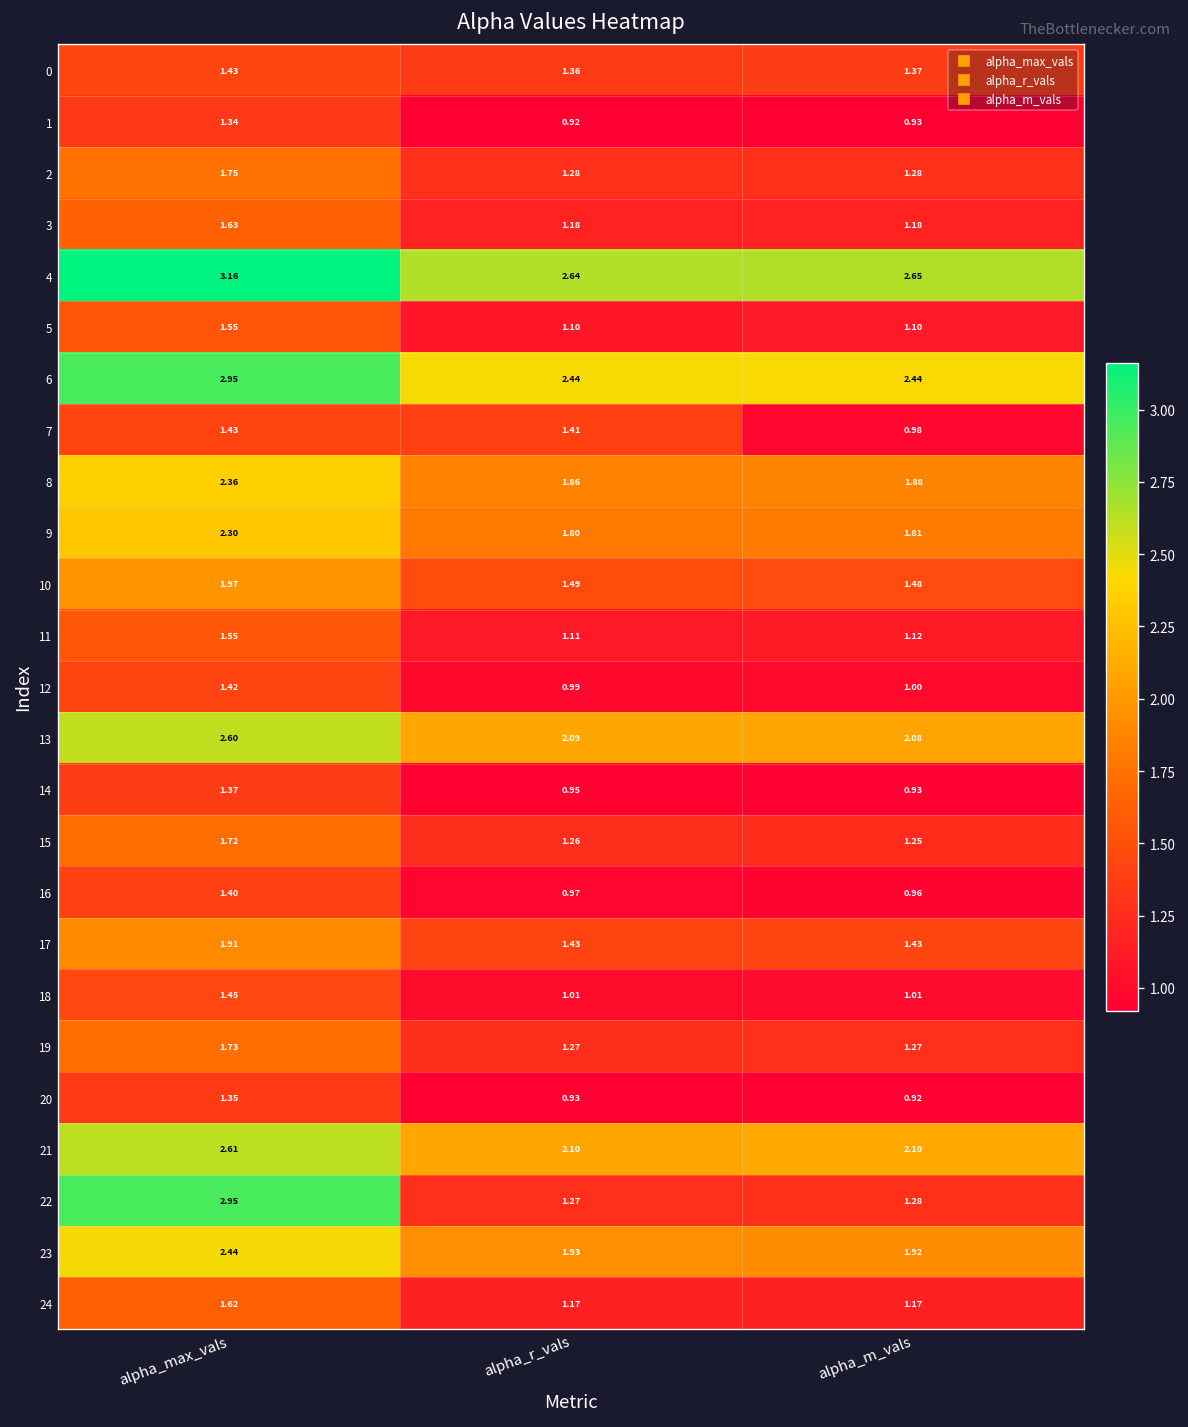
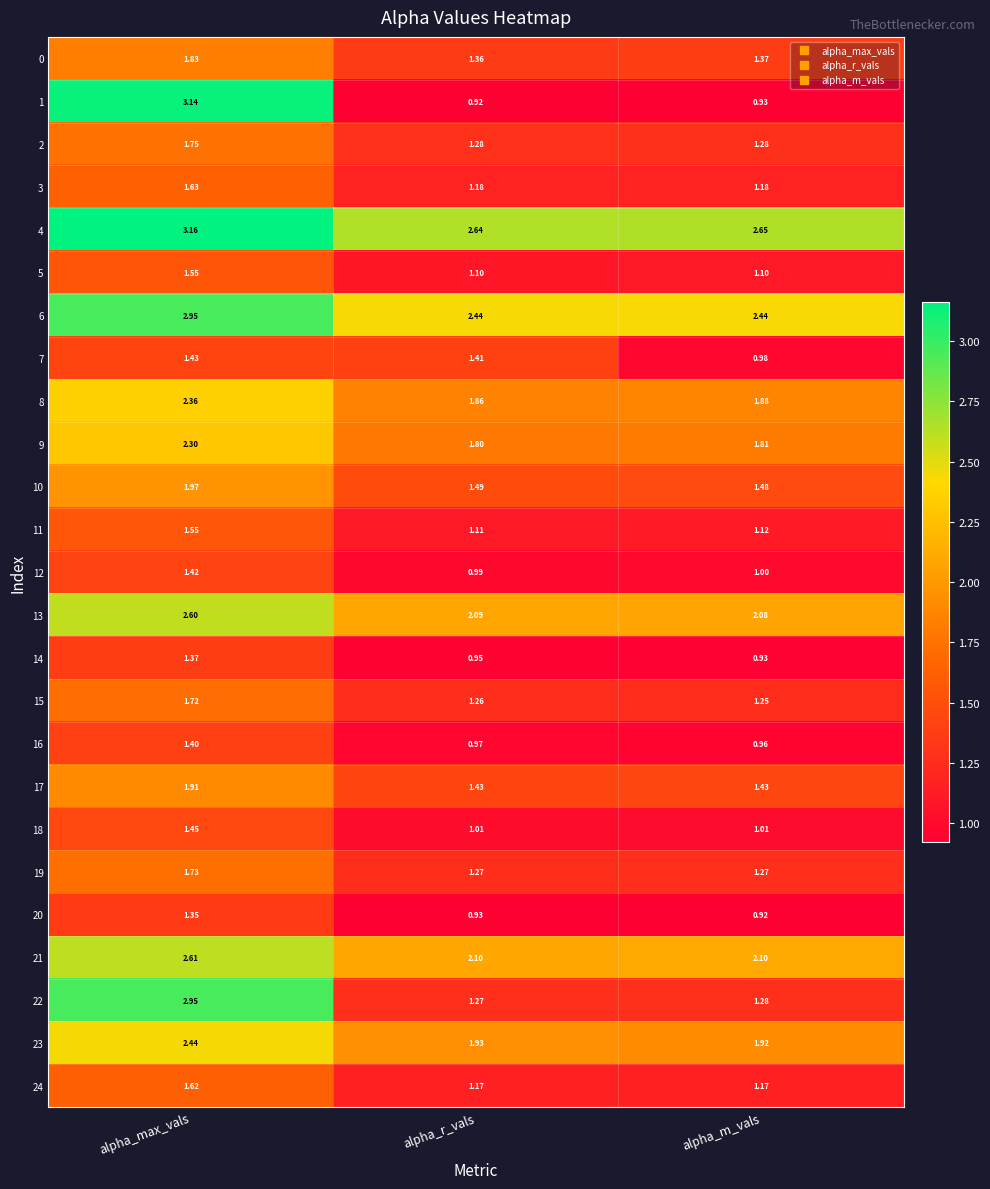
  {
    "0": {
-     "alpha_max_vals": 1.43,
+     "alpha_max_vals": 1.83,
      "alpha_r_vals": 1.36,
      "alpha_m_vals": 1.37
    },
    "1": {
-     "alpha_max_vals": 1.34,
+     "alpha_max_vals": 3.14,
      "alpha_r_vals": 0.92,
      "alpha_m_vals": 0.93
    },
    "2": {
      "alpha_max_vals": 1.75,
      "alpha_r_vals": 1.28,
      "alpha_m_vals": 1.28
    },
    "3": {
      "alpha_max_vals": 1.63,
      "alpha_r_vals": 1.18,
      "alpha_m_vals": 1.18
    },
    "4": {
      "alpha_max_vals": 3.16,
      "alpha_r_vals": 2.64,
      "alpha_m_vals": 2.65
    },
    "5": {
      "alpha_max_vals": 1.55,
      "alpha_r_vals": 1.10,
      "alpha_m_vals": 1.10
    },
    "6": {
      "alpha_max_vals": 2.95,
      "alpha_r_vals": 2.44,
      "alpha_m_vals": 2.44
    },
    "7": {
      "alpha_max_vals": 1.43,
      "alpha_r_vals": 1.41,
      "alpha_m_vals": 0.98
    },
    "8": {
      "alpha_max_vals": 2.36,
      "alpha_r_vals": 1.86,
      "alpha_m_vals": 1.88
    },
    "9": {
      "alpha_max_vals": 2.30,
      "alpha_r_vals": 1.80,
      "alpha_m_vals": 1.81
    },
    "10": {
      "alpha_max_vals": 1.97,
      "alpha_r_vals": 1.49,
      "alpha_m_vals": 1.48
    },
    "11": {
      "alpha_max_vals": 1.55,
      "alpha_r_vals": 1.11,
      "alpha_m_vals": 1.12
    },
    "12": {
      "alpha_max_vals": 1.42,
      "alpha_r_vals": 0.99,
      "alpha_m_vals": 1.00
    },
    "13": {
      "alpha_max_vals": 2.60,
      "alpha_r_vals": 2.09,
      "alpha_m_vals": 2.08
    },
    "14": {
      "alpha_max_vals": 1.37,
      "alpha_r_vals": 0.95,
      "alpha_m_vals": 0.93
    },
    "15": {
      "alpha_max_vals": 1.72,
      "alpha_r_vals": 1.26,
      "alpha_m_vals": 1.25
    },
    "16": {
      "alpha_max_vals": 1.40,
      "alpha_r_vals": 0.97,
      "alpha_m_vals": 0.96
    },
    "17": {
      "alpha_max_vals": 1.91,
      "alpha_r_vals": 1.43,
      "alpha_m_vals": 1.43
    },
    "18": {
      "alpha_max_vals": 1.45,
      "alpha_r_vals": 1.01,
      "alpha_m_vals": 1.01
    },
    "19": {
      "alpha_max_vals": 1.73,
      "alpha_r_vals": 1.27,
      "alpha_m_vals": 1.27
    },
    "20": {
      "alpha_max_vals": 1.35,
      "alpha_r_vals": 0.93,
      "alpha_m_vals": 0.92
    },
    "21": {
      "alpha_max_vals": 2.61,
      "alpha_r_vals": 2.10,
      "alpha_m_vals": 2.10
    },
    "22": {
      "alpha_max_vals": 2.95,
      "alpha_r_vals": 1.27,
      "alpha_m_vals": 1.28
    },
    "23": {
      "alpha_max_vals": 2.44,
      "alpha_r_vals": 1.93,
      "alpha_m_vals": 1.92
    },
    "24": {
      "alpha_max_vals": 1.62,
      "alpha_r_vals": 1.17,
      "alpha_m_vals": 1.17
    }
  }
